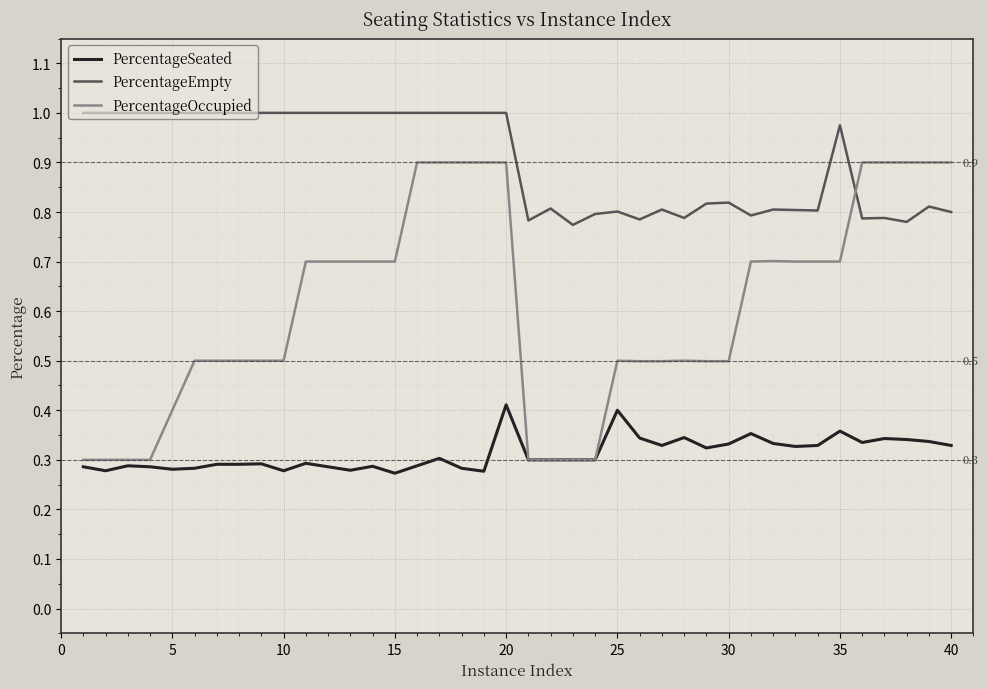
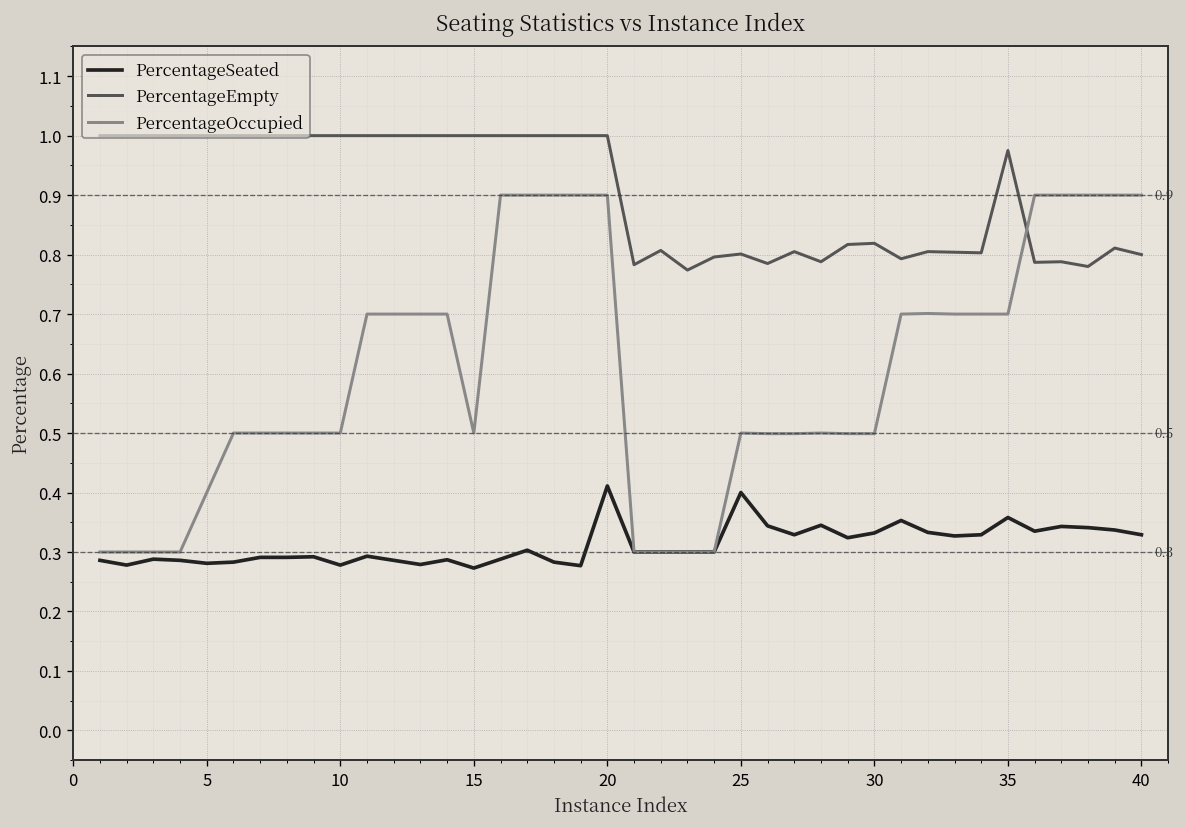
  {
    "PercentageSeated": {
      "40": 0.3
    },
    "PercentageEmpty": {
      "10": 1.0,
      "15": 1.0,
      "20": 1.0,
      "25": 0.8,
      "30": 0.82,
      "35": 0.98,
      "40": 0.8
    },
    "PercentageOccupied": {
      "5": 0.4,
      "10": 0.5,
-     "15": 0.7,
+     "15": 0.5,
      "20": 0.9,
      "25": 0.5,
      "30": 0.5,
      "35": 0.7
    }
  }
